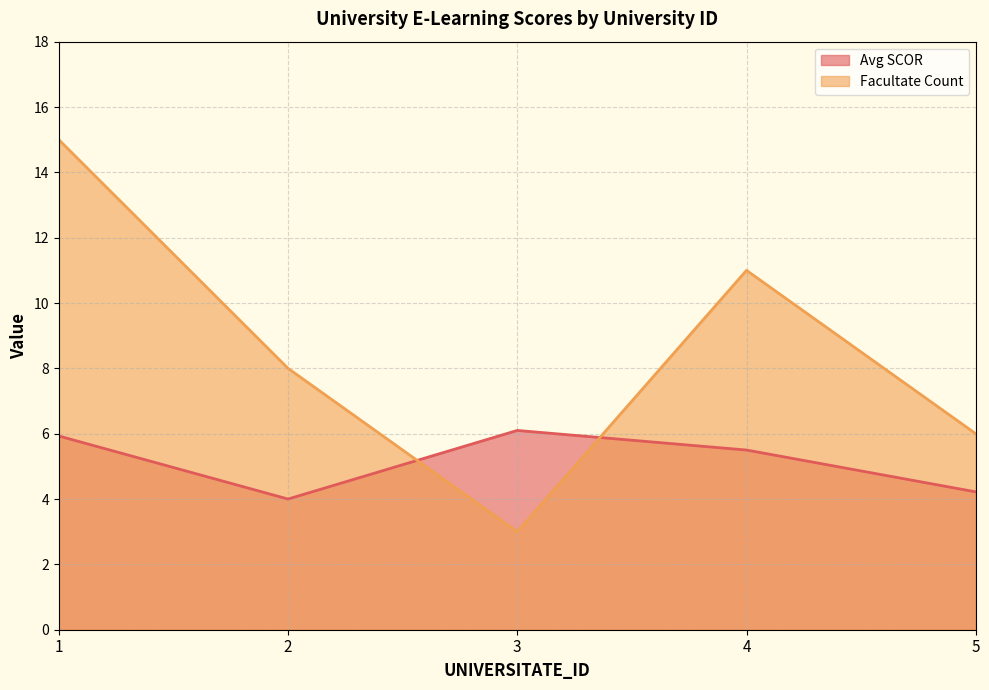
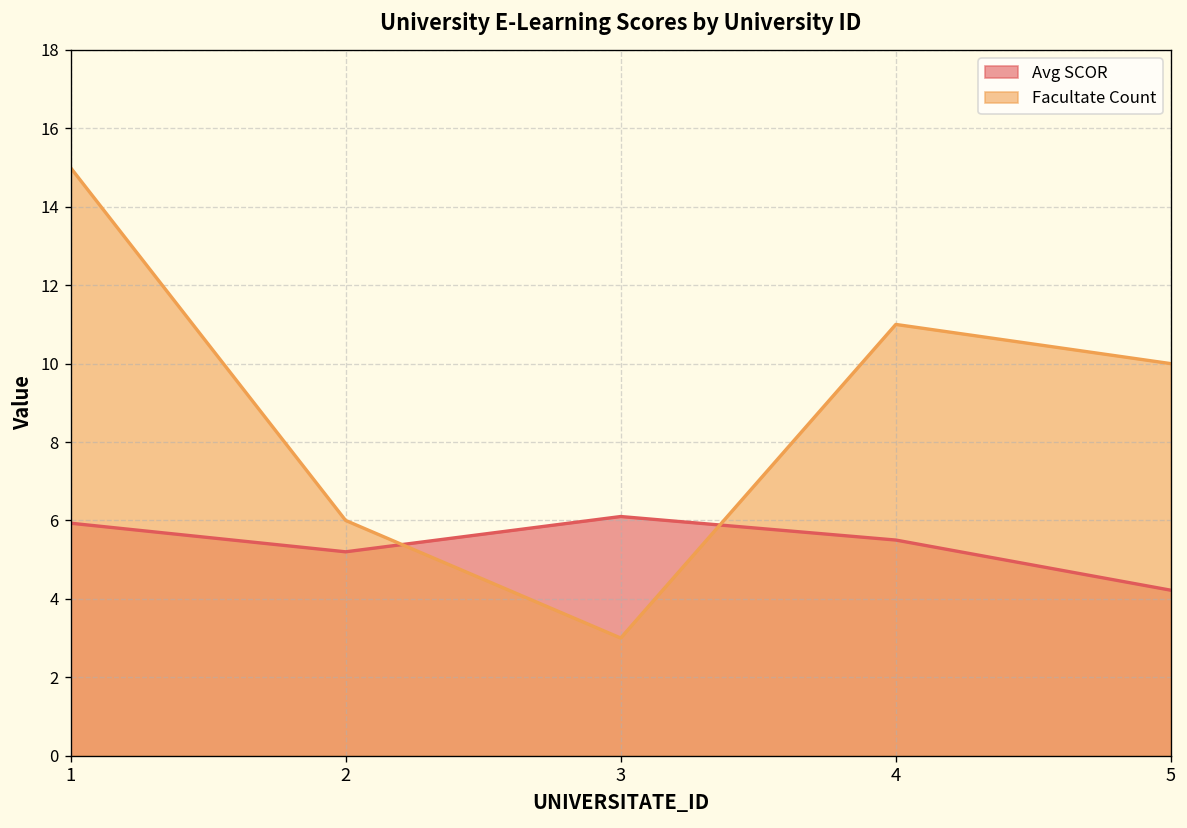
  {
    "Avg SCOR": {
      "1": 5.9,
-     "2": 4.0,
+     "2": 5.2,
      "3": 6.1,
      "4": 5.5,
      "5": 4.2
    },
    "Facultate Count": {
      "1": 15,
-     "2": 8,
+     "2": 6,
      "3": 3,
      "4": 11,
-     "5": 6
+     "5": 10
    }
  }
